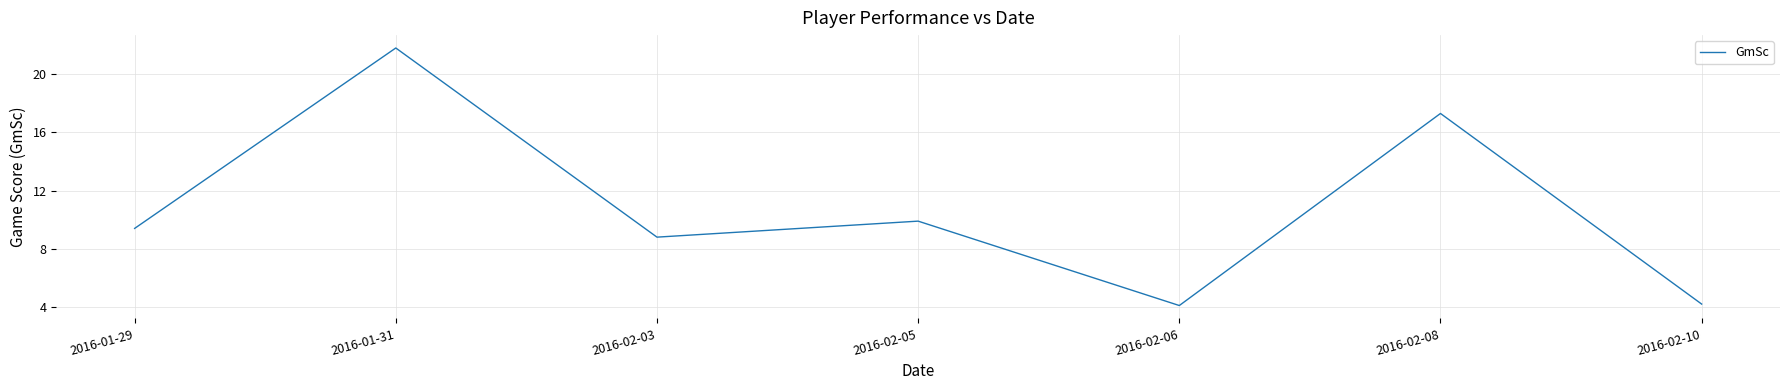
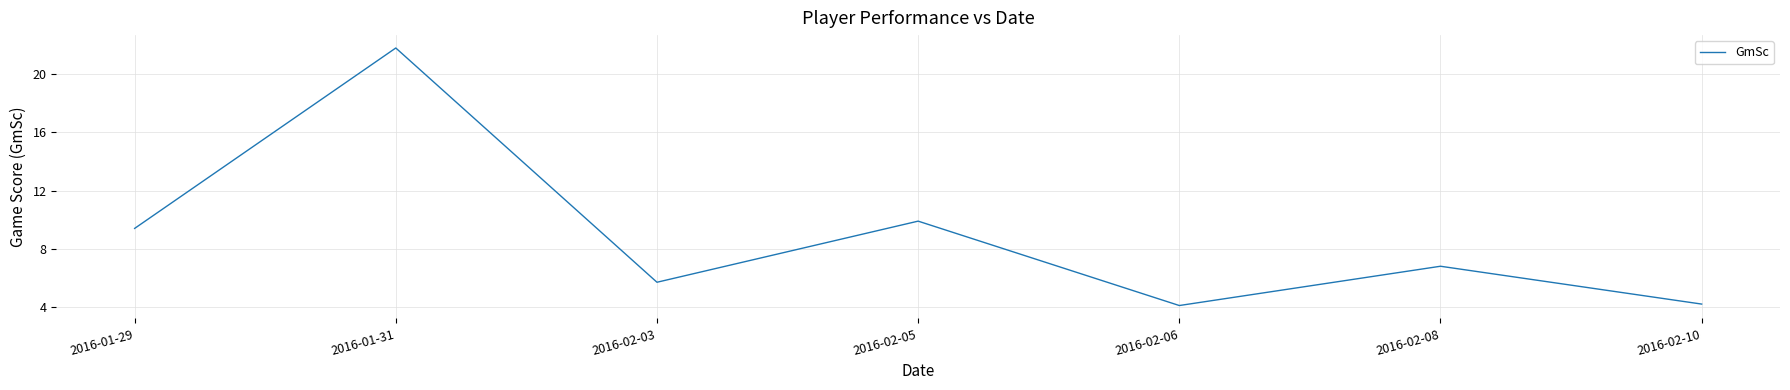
  {
    "2016-01-29": 9.4,
    "2016-01-31": 21.8,
-   "2016-02-03": 8.8,
+   "2016-02-03": 5.7,
    "2016-02-05": 9.9,
    "2016-02-06": 4.1,
-   "2016-02-08": 17.3,
+   "2016-02-08": 6.8,
    "2016-02-10": 4.2
  }
